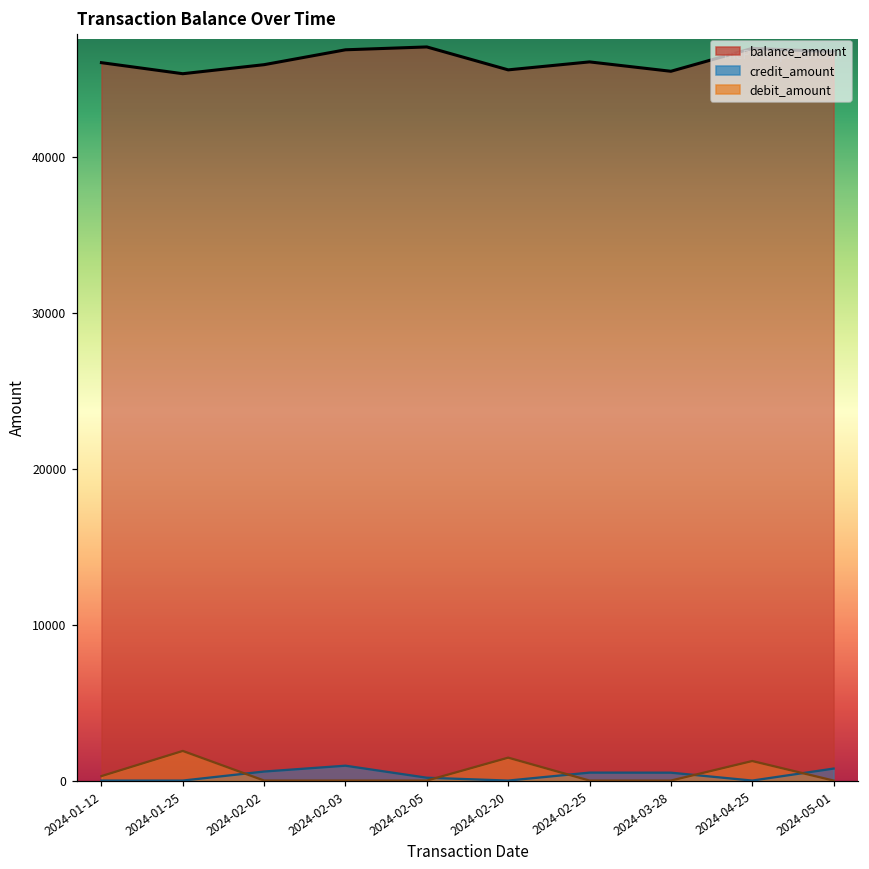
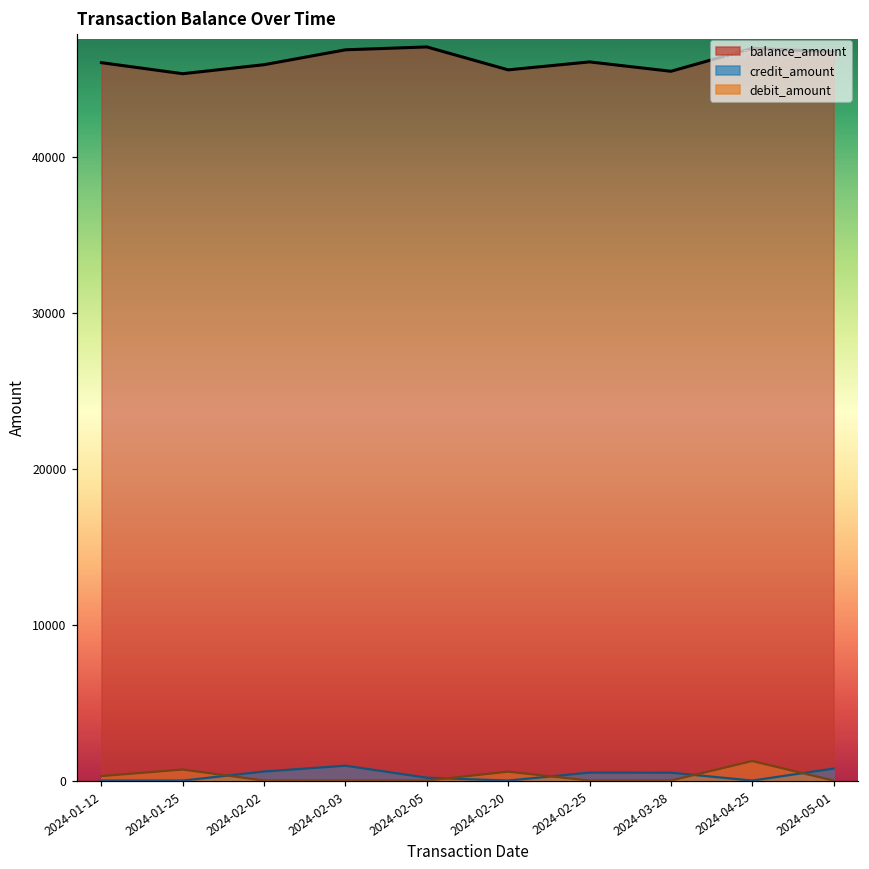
  {
    "balance_amount": {
      "2024-01-12": 46100,
      "2024-01-25": 45300,
      "2024-02-02": 45900,
      "2024-02-03": 46900,
      "2024-02-05": 47100,
      "2024-02-20": 45600,
      "2024-02-25": 46100,
      "2024-03-28": 45500
    },
    "credit_amount": {
      "2024-01-12": 0,
      "2024-01-25": 0,
      "2024-02-02": 600,
      "2024-02-03": 1000,
      "2024-02-05": 200,
      "2024-02-20": 0,
      "2024-02-25": 500,
      "2024-03-28": 500,
      "2024-04-25": 0,
      "2024-05-01": 800
    },
    "debit_amount": {
      "2024-01-12": 300,
-     "2024-01-25": 1900,
+     "2024-01-25": 700,
      "2024-02-02": 0,
      "2024-02-03": 0,
      "2024-02-05": 0,
-     "2024-02-20": 1500,
+     "2024-02-20": 600,
      "2024-02-25": 0,
      "2024-03-28": 0,
      "2024-04-25": 1300,
      "2024-05-01": 0
    }
  }
